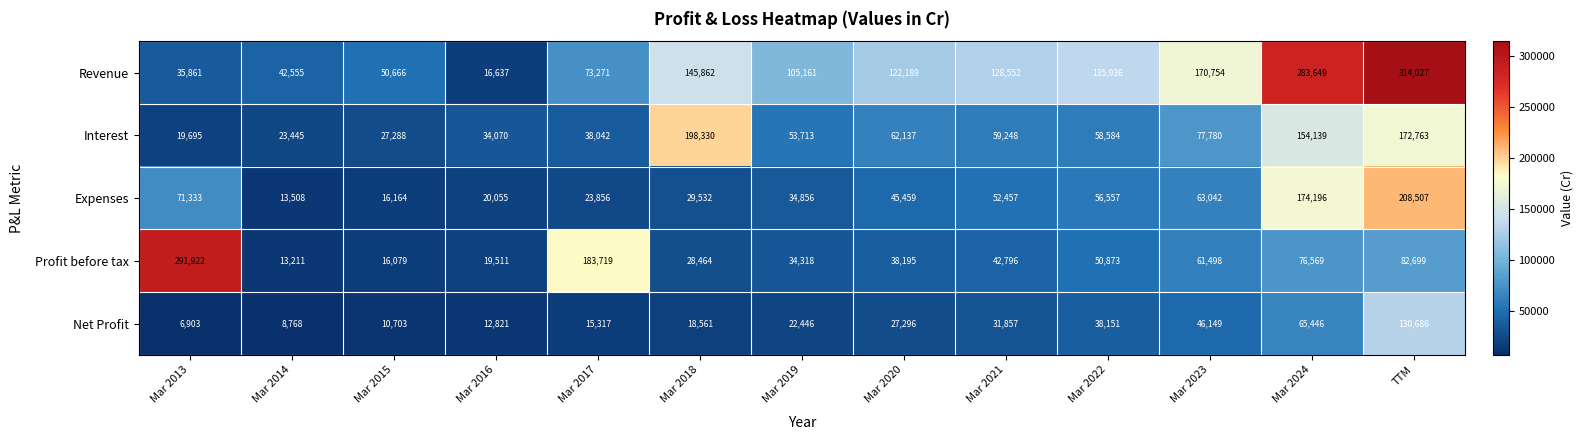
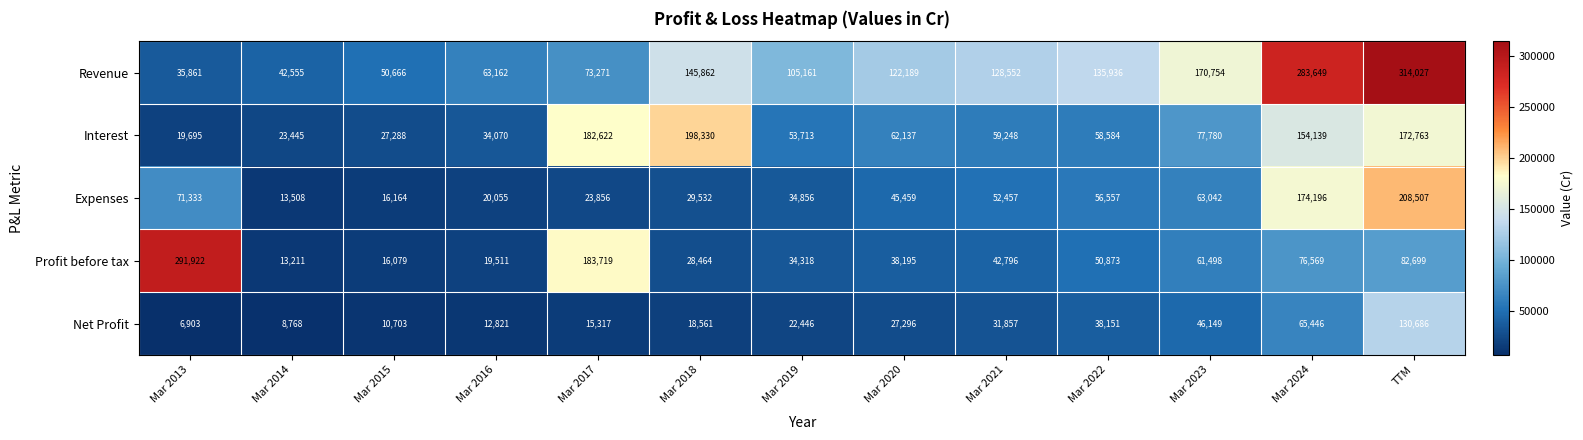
  {
    "Revenue": {
      "Mar 2013": "35,861",
      "Mar 2014": "42,555",
      "Mar 2015": "50,666",
-     "Mar 2016": "16,637",
+     "Mar 2016": "63,162",
      "Mar 2017": "73,271",
      "Mar 2018": "145,862",
      "Mar 2019": "105,161",
      "Mar 2020": "122,189",
      "Mar 2021": "128,552",
      "Mar 2022": "135,936",
      "Mar 2023": "170,754",
      "Mar 2024": "283,649",
      "TTM": "314,027"
    },
    "Interest": {
      "Mar 2013": "19,695",
      "Mar 2014": "23,445",
      "Mar 2015": "27,288",
      "Mar 2016": "34,070",
-     "Mar 2017": "38,042",
+     "Mar 2017": "182,622",
      "Mar 2018": "198,330",
      "Mar 2019": "53,713",
      "Mar 2020": "62,137",
      "Mar 2021": "59,248",
      "Mar 2022": "58,584",
      "Mar 2023": "77,780",
      "Mar 2024": "154,139",
      "TTM": "172,763"
    },
    "Expenses": {
      "Mar 2013": "71,333",
      "Mar 2014": "13,508",
      "Mar 2015": "16,164",
      "Mar 2016": "20,055",
      "Mar 2017": "23,856",
      "Mar 2018": "29,532",
      "Mar 2019": "34,856",
      "Mar 2020": "45,459",
      "Mar 2021": "52,457",
      "Mar 2022": "56,557",
      "Mar 2023": "63,042",
      "Mar 2024": "174,196",
      "TTM": "208,507"
    },
    "Profit before tax": {
      "Mar 2013": "291,922",
      "Mar 2014": "13,211",
      "Mar 2015": "16,079",
      "Mar 2016": "19,511",
      "Mar 2017": "183,719",
      "Mar 2018": "28,464",
      "Mar 2019": "34,318",
      "Mar 2020": "38,195",
      "Mar 2021": "42,796",
      "Mar 2022": "50,873",
      "Mar 2023": "61,498",
      "Mar 2024": "76,569",
      "TTM": "82,699"
    },
    "Net Profit": {
      "Mar 2013": "6,903",
      "Mar 2014": "8,768",
      "Mar 2015": "10,703",
      "Mar 2016": "12,821",
      "Mar 2017": "15,317",
      "Mar 2018": "18,561",
      "Mar 2019": "22,446",
      "Mar 2020": "27,296",
      "Mar 2021": "31,857",
      "Mar 2022": "38,151",
      "Mar 2023": "46,149",
      "Mar 2024": "65,446",
      "TTM": "130,686"
    }
  }
